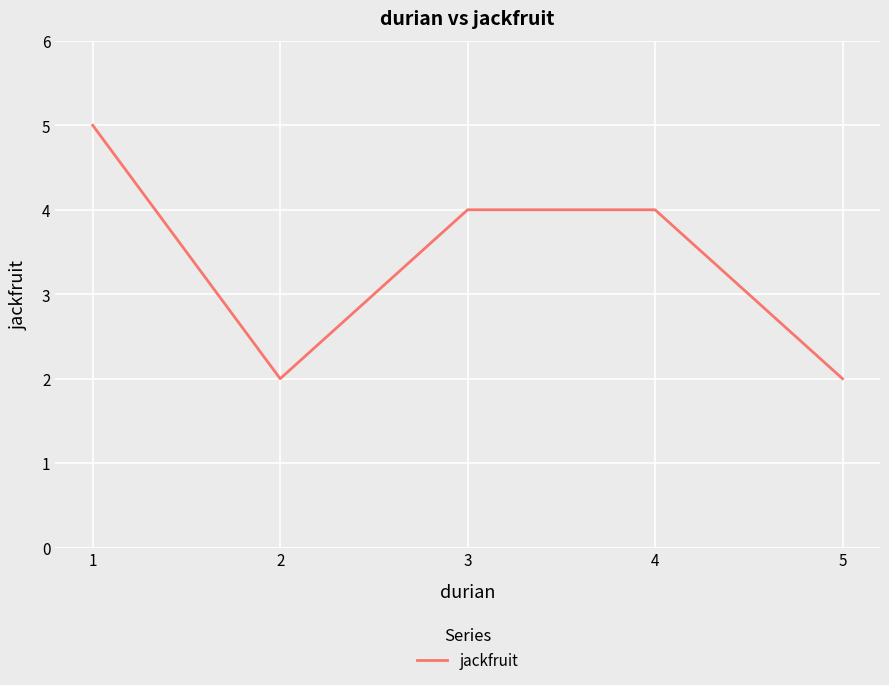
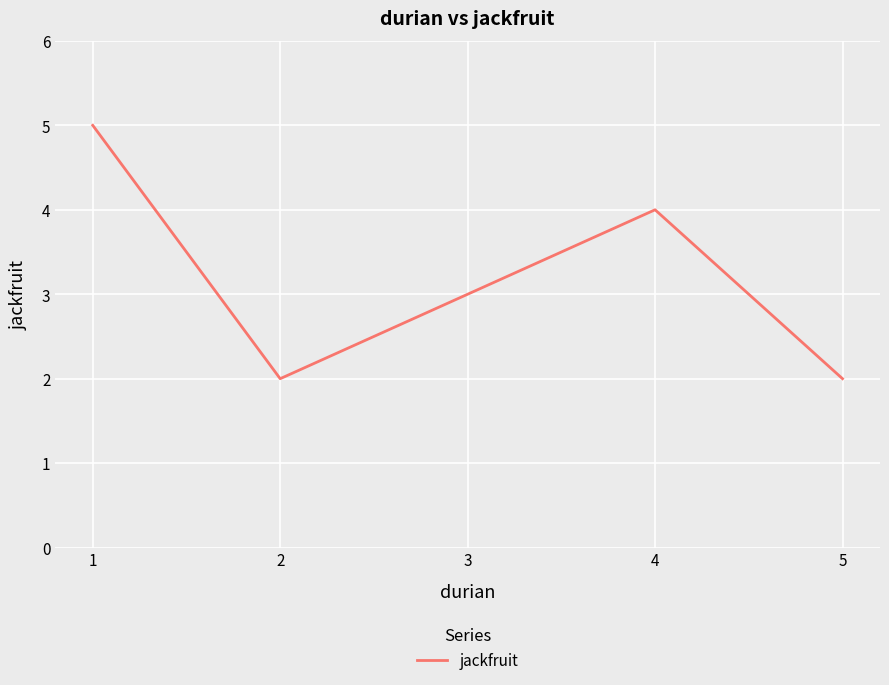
  {
    "1": 5,
    "2": 2,
-   "3": 4,
+   "3": 3,
    "4": 4,
    "5": 2
  }
